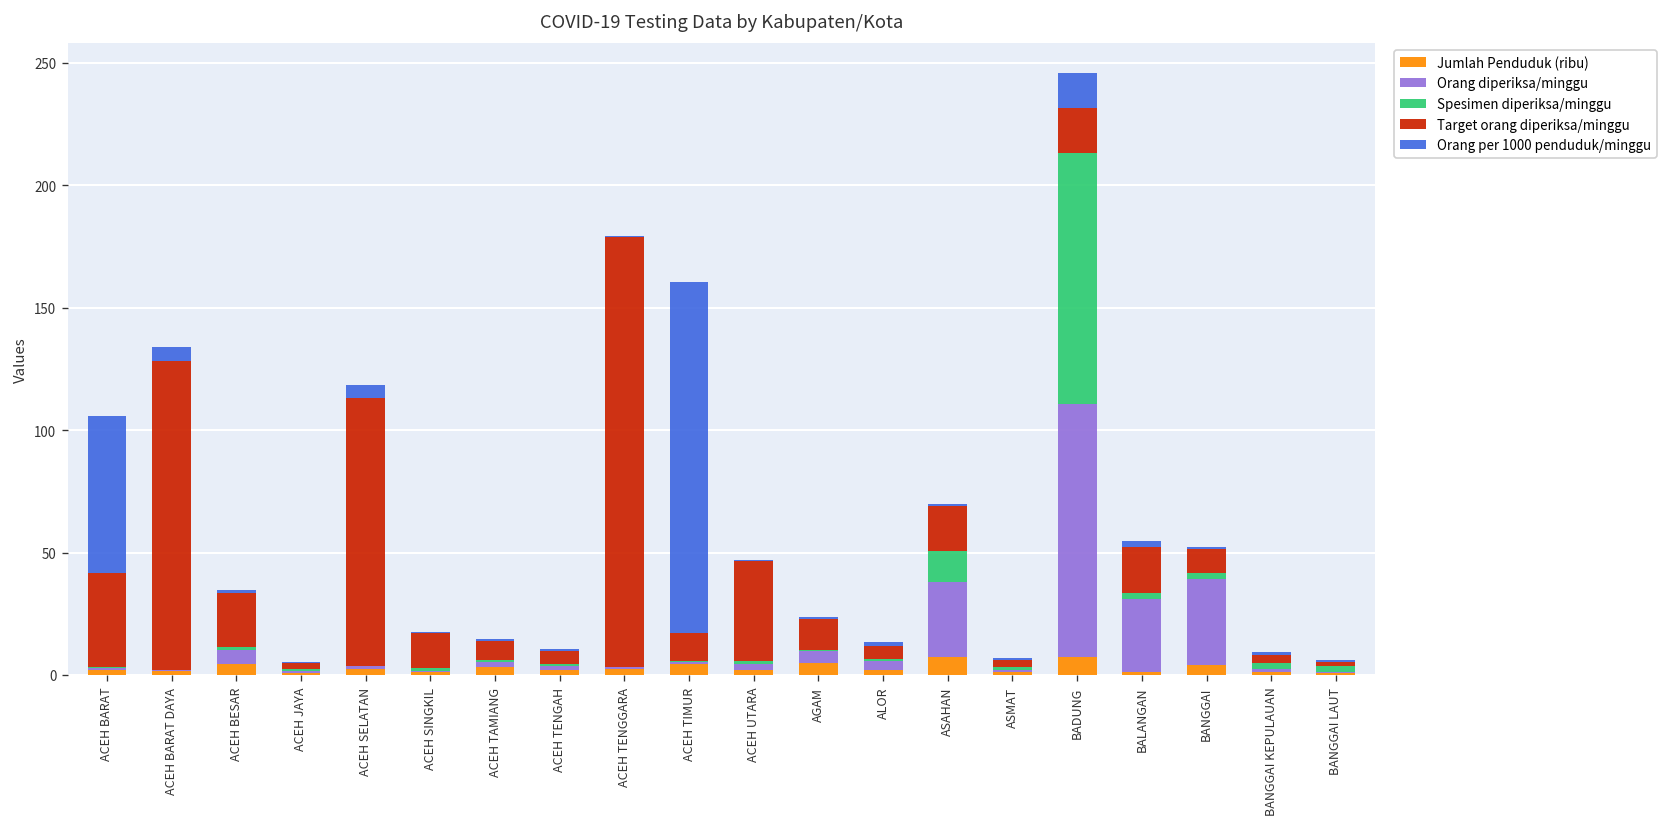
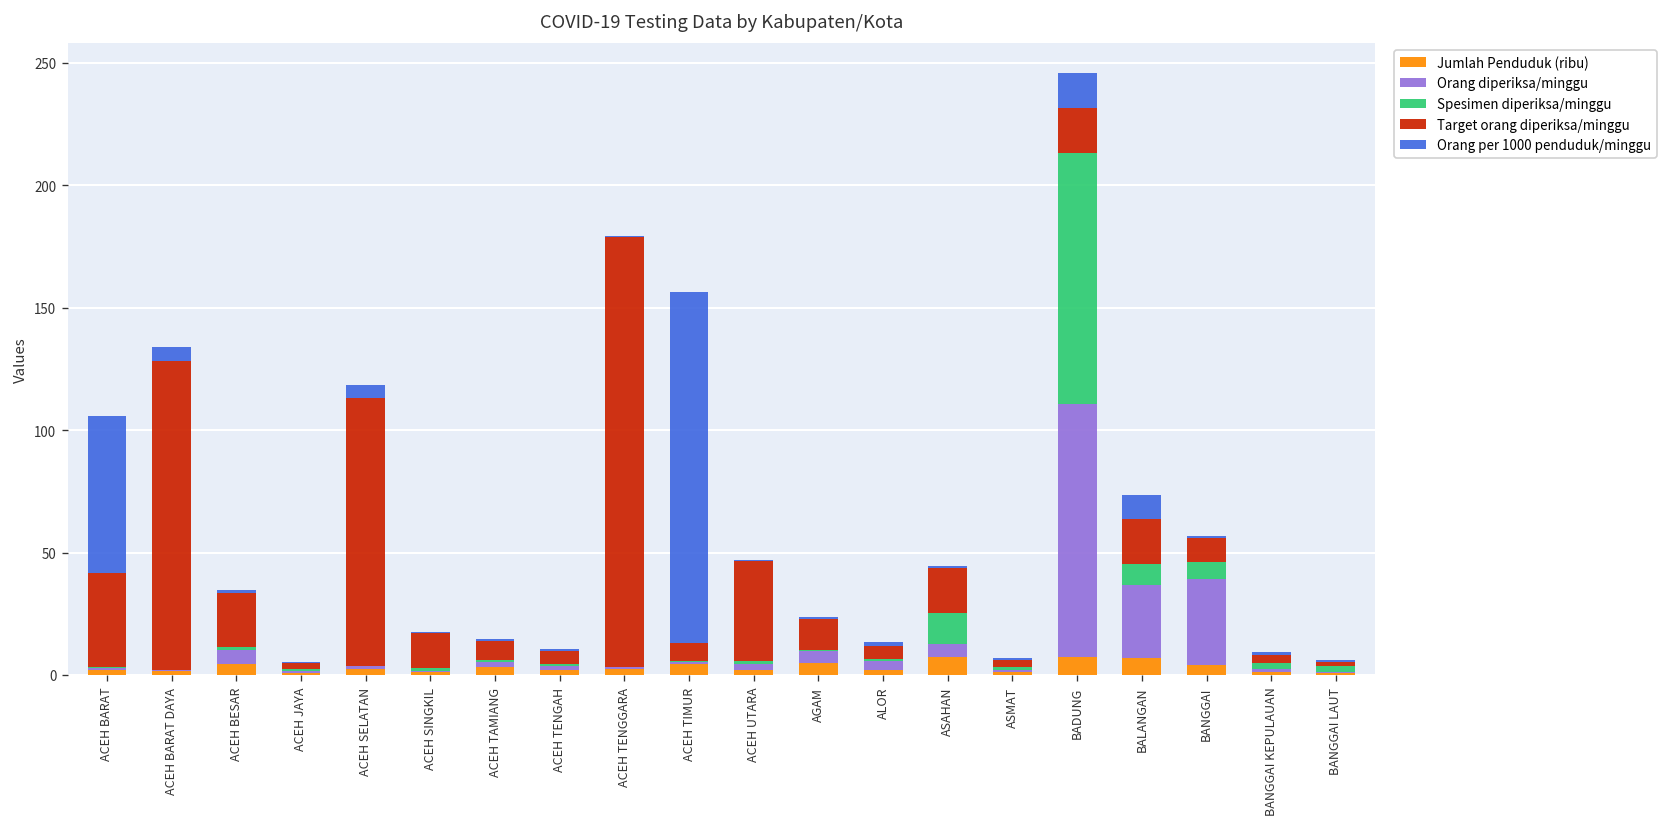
  {
    "Jumlah Penduduk (ribu)": {
      "ACEH BARAT": 2,
      "ACEH BARAT DAYA": 2,
      "ACEH BESAR": 4,
      "ACEH SELATAN": 2,
      "ACEH SINGKIL": 1,
      "ACEH TAMIANG": 3,
      "ACEH TENGAH": 2,
      "ACEH TENGGARA": 2,
      "ACEH TIMUR": 4,
      "ACEH UTARA": 2,
      "AGAM": 5,
      "ALOR": 2,
      "ASAHAN": 7,
      "BADUNG": 7,
-     "BALANGAN": 1,
+     "BALANGAN": 7,
      "BANGGAI": 4
    },
    "Orang diperiksa/minggu": {
      "ACEH BESAR": 6,
      "ACEH SELATAN": 1,
      "ACEH TAMIANG": 2,
      "ACEH TENGAH": 1,
      "ACEH UTARA": 3,
      "AGAM": 5,
      "ALOR": 3,
-     "ASAHAN": 31,
+     "ASAHAN": 5,
      "BADUNG": 104,
      "BALANGAN": 30,
      "BANGGAI": 35,
      "BANGGAI KEPULAUAN": 1
    },
    "Spesimen diperiksa/minggu": {
      "ACEH BARAT DAYA": 0,
      "ACEH BESAR": 1,
      "ACEH SELATAN": 0,
      "ACEH UTARA": 1,
      "ASAHAN": 12,
      "ASMAT": 1,
      "BADUNG": 102,
-     "BALANGAN": 2,
-     "BANGGAI": 2,
+     "BALANGAN": 8,
+     "BANGGAI": 7,
      "BANGGAI KEPULAUAN": 2,
      "BANGGAI LAUT": 2
    },
    "Target orang diperiksa/minggu": {
      "ACEH BARAT": 38,
      "ACEH BARAT DAYA": 126,
      "ACEH BESAR": 22,
      "ACEH JAYA": 2,
      "ACEH SELATAN": 109,
      "ACEH SINGKIL": 14,
      "ACEH TAMIANG": 8,
      "ACEH TENGAH": 5,
      "ACEH TENGGARA": 176,
-     "ACEH TIMUR": 11,
+     "ACEH TIMUR": 7,
      "ACEH UTARA": 41,
      "AGAM": 13,
      "ALOR": 5,
      "ASAHAN": 19,
      "ASMAT": 3,
      "BADUNG": 18,
      "BALANGAN": 19,
      "BANGGAI": 10,
      "BANGGAI KEPULAUAN": 3,
      "BANGGAI LAUT": 2
    },
    "Orang per 1000 penduduk/minggu": {
      "ACEH BARAT": 64,
      "ACEH BARAT DAYA": 6,
      "ACEH BESAR": 1,
      "ACEH SELATAN": 5,
      "ACEH TIMUR": 144,
      "ALOR": 2,
      "BADUNG": 14,
-     "BALANGAN": 3
+     "BALANGAN": 10
    }
  }
